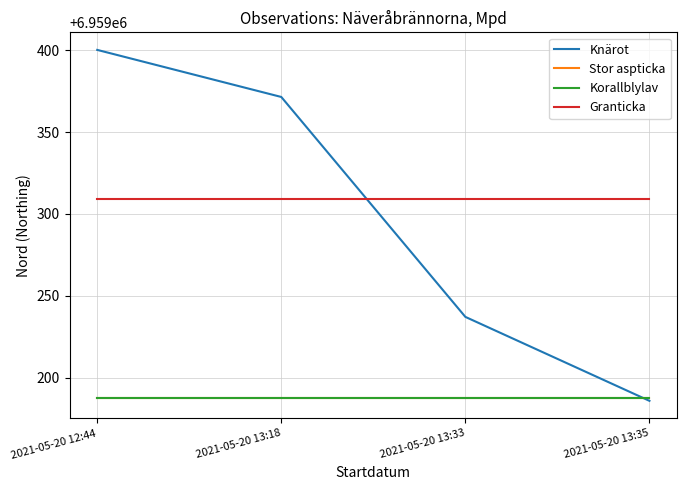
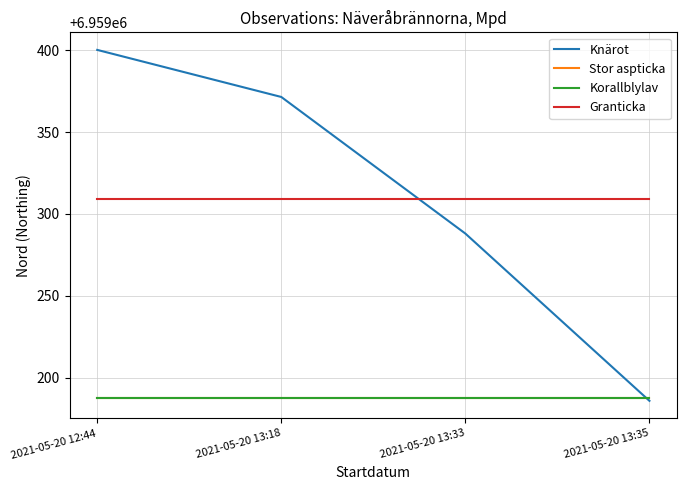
  {
    "Knärot": {
      "2021-05-20 12:44": 6959400,
      "2021-05-20 13:18": 6959371,
-     "2021-05-20 13:33": 6959237,
+     "2021-05-20 13:33": 6959288,
      "2021-05-20 13:35": 6959186
    },
    "Korallblylav": {
      "2021-05-20 12:44": 6959187,
      "2021-05-20 13:18": 6959187,
      "2021-05-20 13:33": 6959187,
      "2021-05-20 13:35": 6959187
    },
    "Granticka": {
      "2021-05-20 12:44": 6959309,
      "2021-05-20 13:18": 6959309,
      "2021-05-20 13:33": 6959309,
      "2021-05-20 13:35": 6959309
    }
  }
